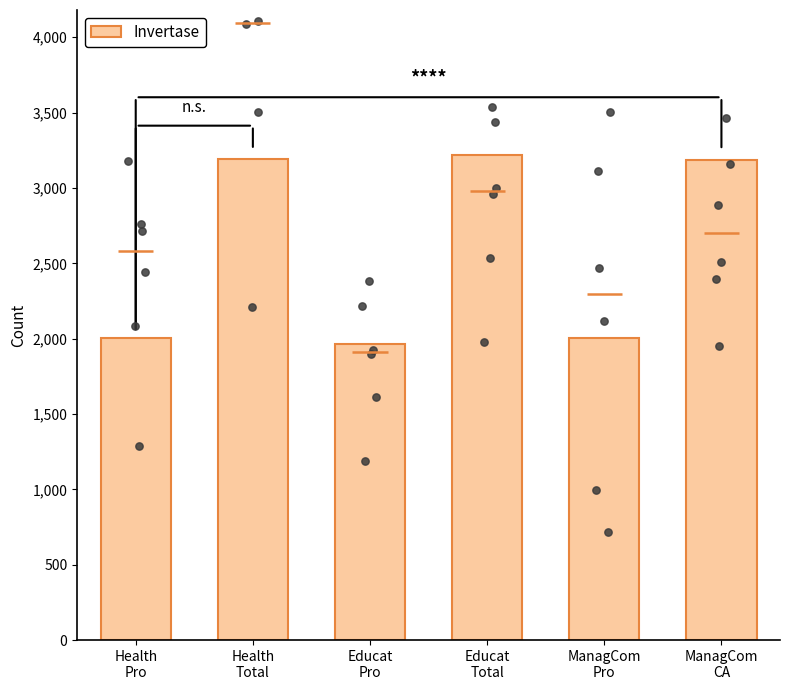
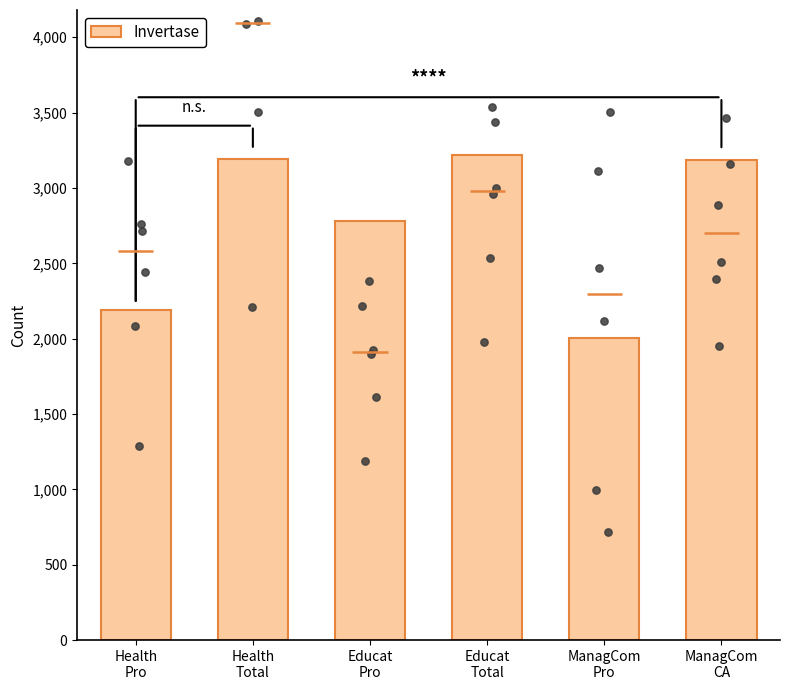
  {
    "Invertase": {
-     "Health Pro": "2,000",
+     "Health Pro": "2,190",
      "Health Total": "3,190",
-     "Educat Pro": "1,960",
+     "Educat Pro": "2,780",
      "Educat Total": "3,220",
      "ManagCom Pro": "2,000",
      "ManagCom CA": "3,190"
    }
  }
